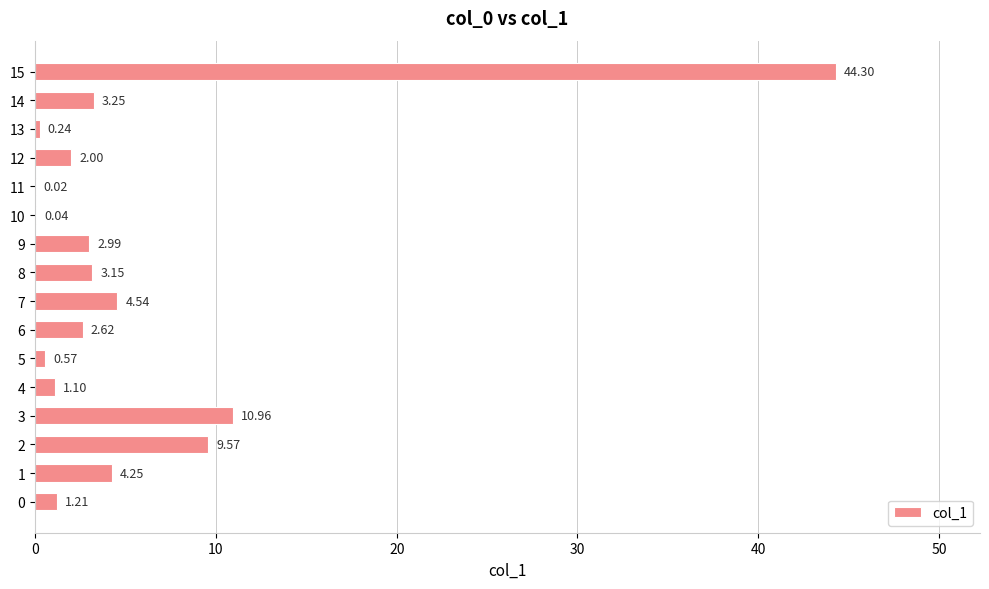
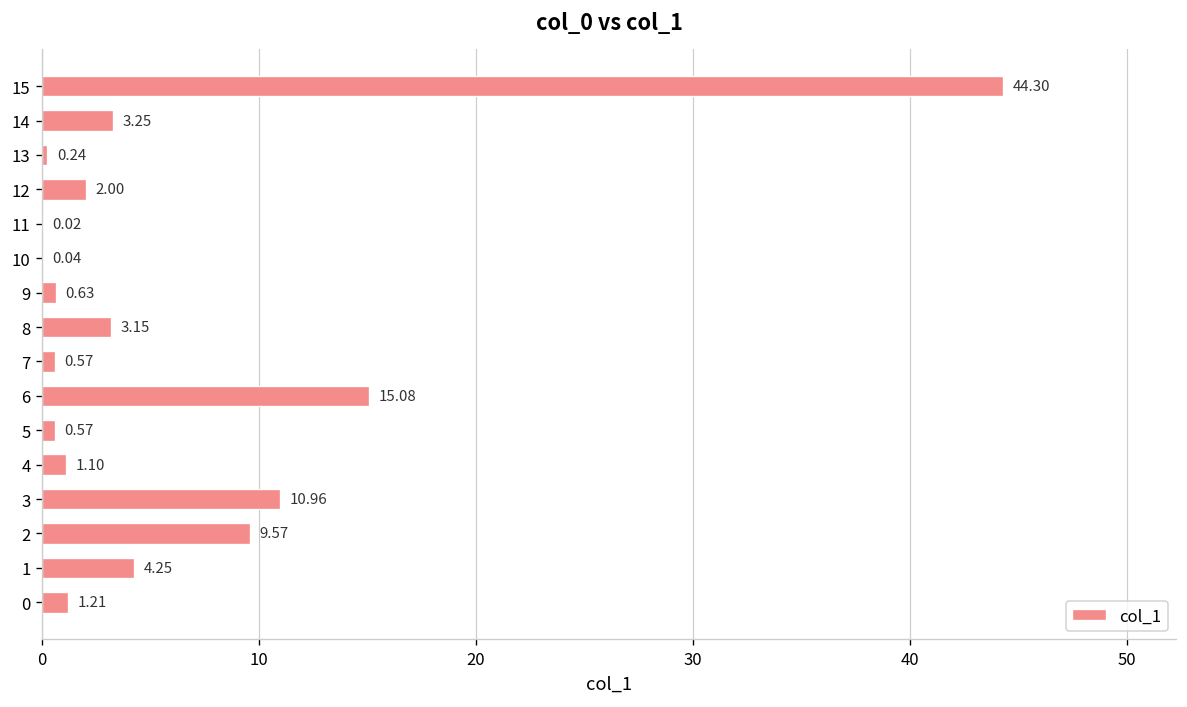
  {
    "15": 44.30,
    "14": 3.25,
    "13": 0.24,
    "12": 2.00,
    "11": 0.02,
    "10": 0.04,
-   "9": 2.99,
+   "9": 0.63,
    "8": 3.15,
-   "7": 4.54,
-   "6": 2.62,
+   "7": 0.57,
+   "6": 15.08,
    "5": 0.57,
    "4": 1.10,
    "3": 10.96,
    "2": 9.57,
    "1": 4.25,
    "0": 1.21
  }
